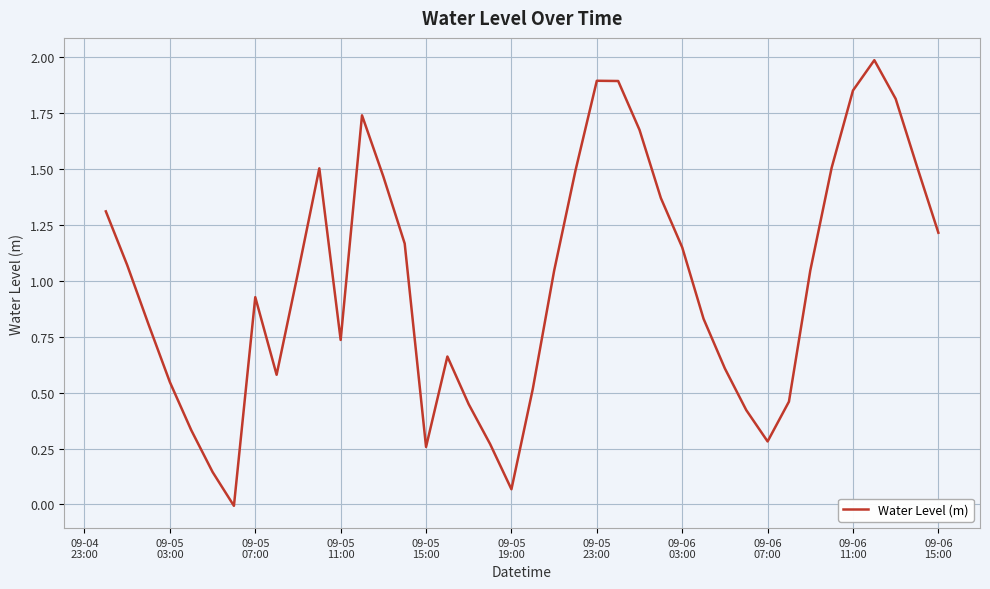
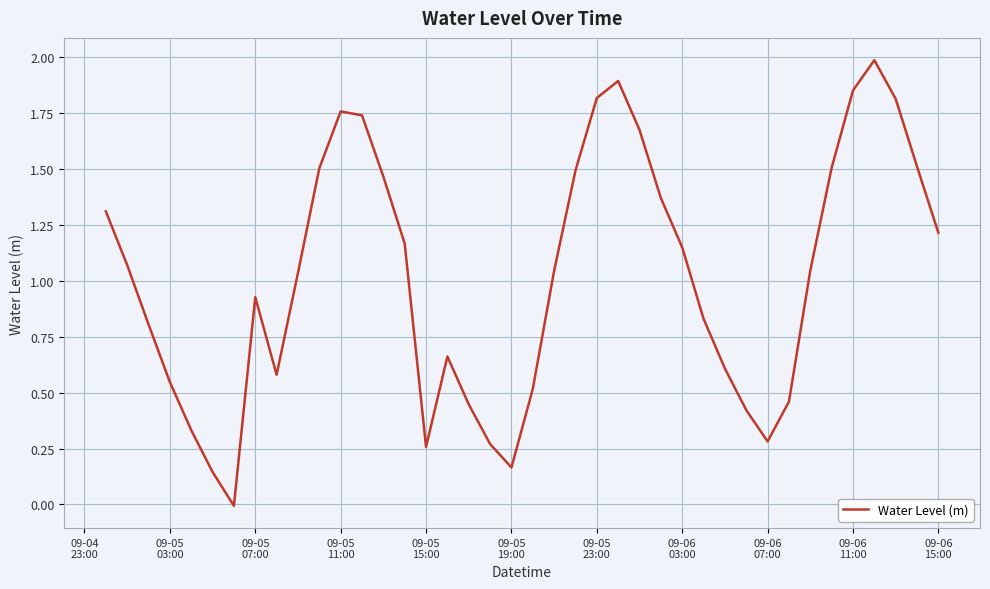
  {
    "09-05 03:00": 0.55,
    "09-05 07:00": 0.93,
-   "09-05 11:00": 0.74,
+   "09-05 11:00": 1.76,
    "09-05 15:00": 0.26,
-   "09-05 19:00": 0.07,
-   "09-05 23:00": 1.89,
+   "09-05 19:00": 0.17,
+   "09-05 23:00": 1.82,
    "09-06 03:00": 1.15,
    "09-06 07:00": 0.28,
    "09-06 11:00": 1.85,
    "09-06 15:00": 1.21
  }
